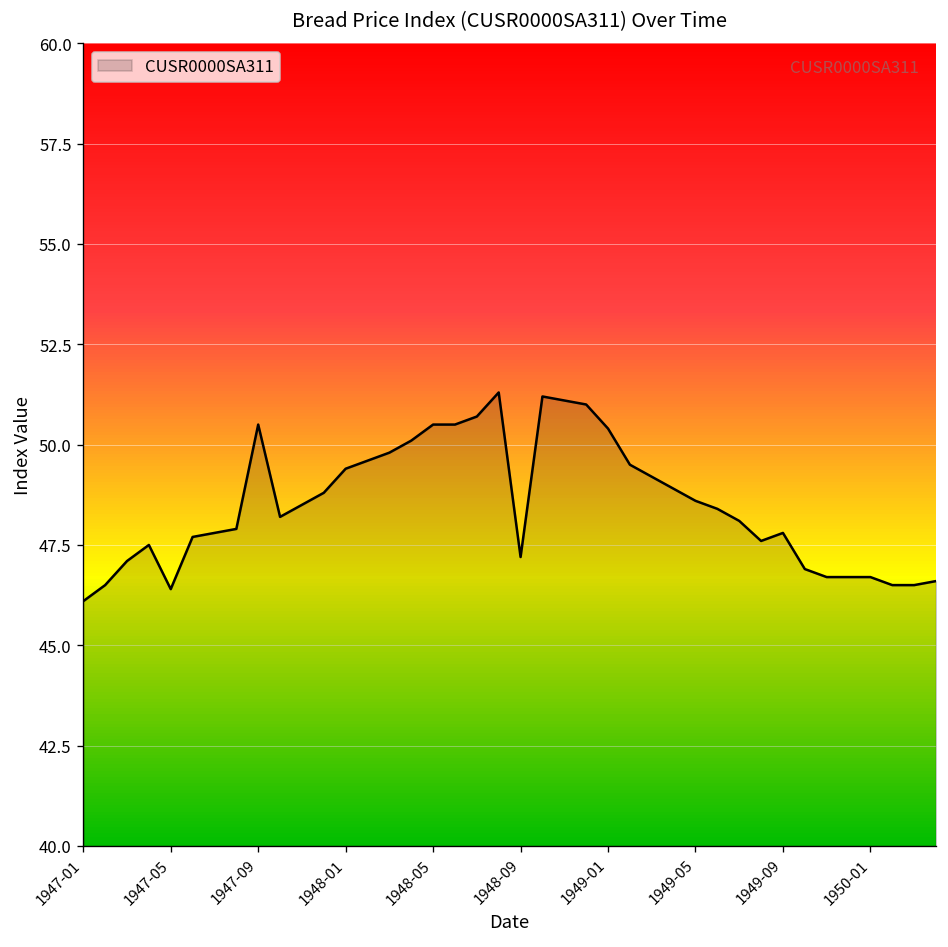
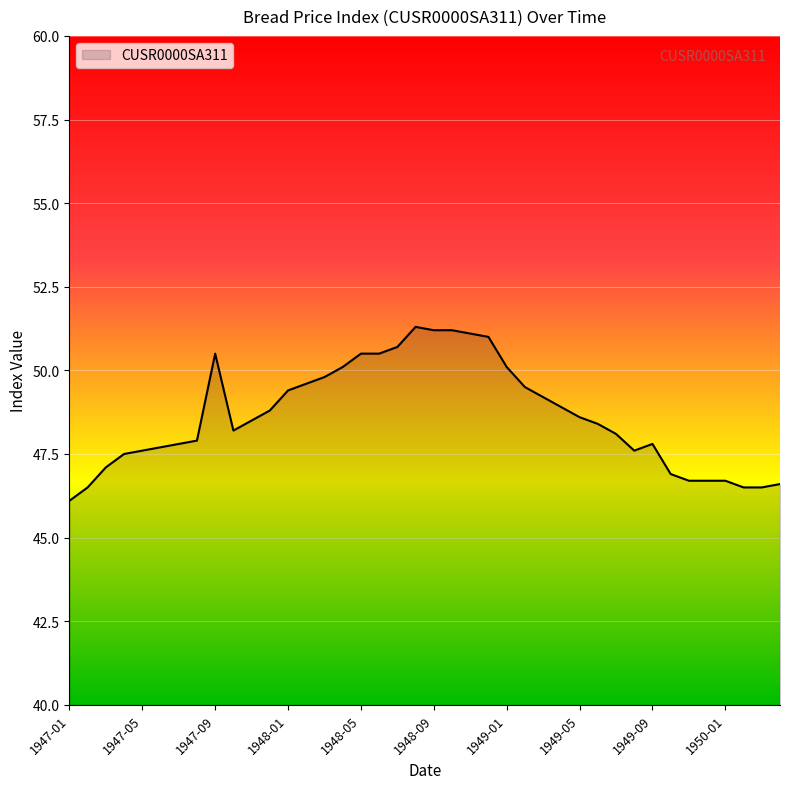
  {
    "1947-01": 46.1,
-   "1947-05": 46.4,
+   "1947-05": 47.6,
    "1947-09": 50.5,
    "1948-01": 49.4,
    "1948-05": 50.5,
-   "1948-09": 47.2,
-   "1949-01": 50.4,
+   "1948-09": 51.2,
+   "1949-01": 50.1,
    "1949-05": 48.6,
    "1949-09": 47.8,
    "1950-01": 46.7
  }
